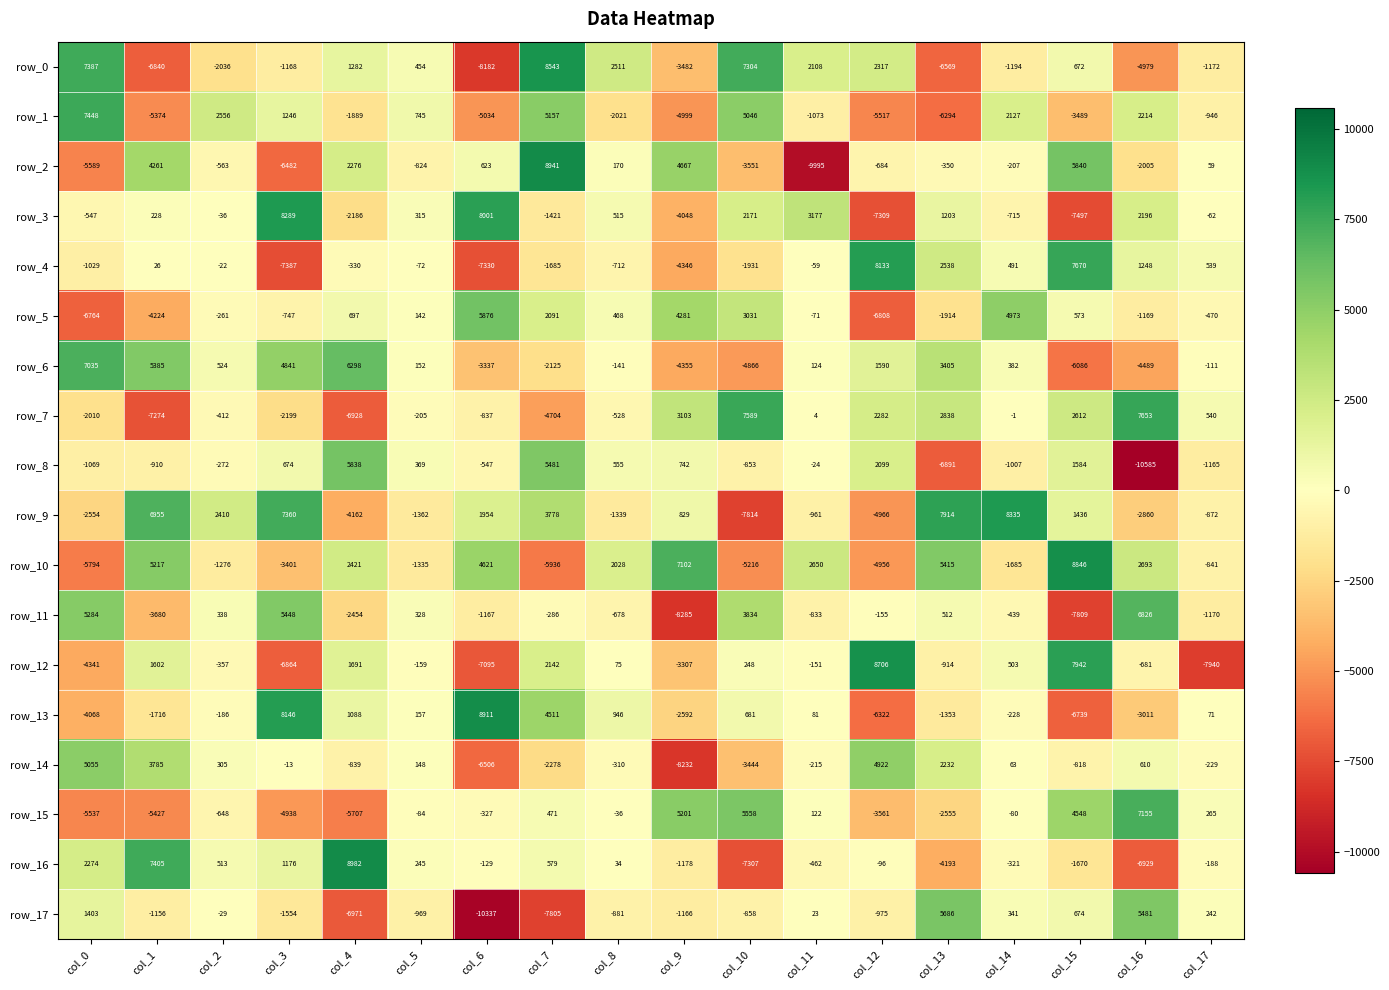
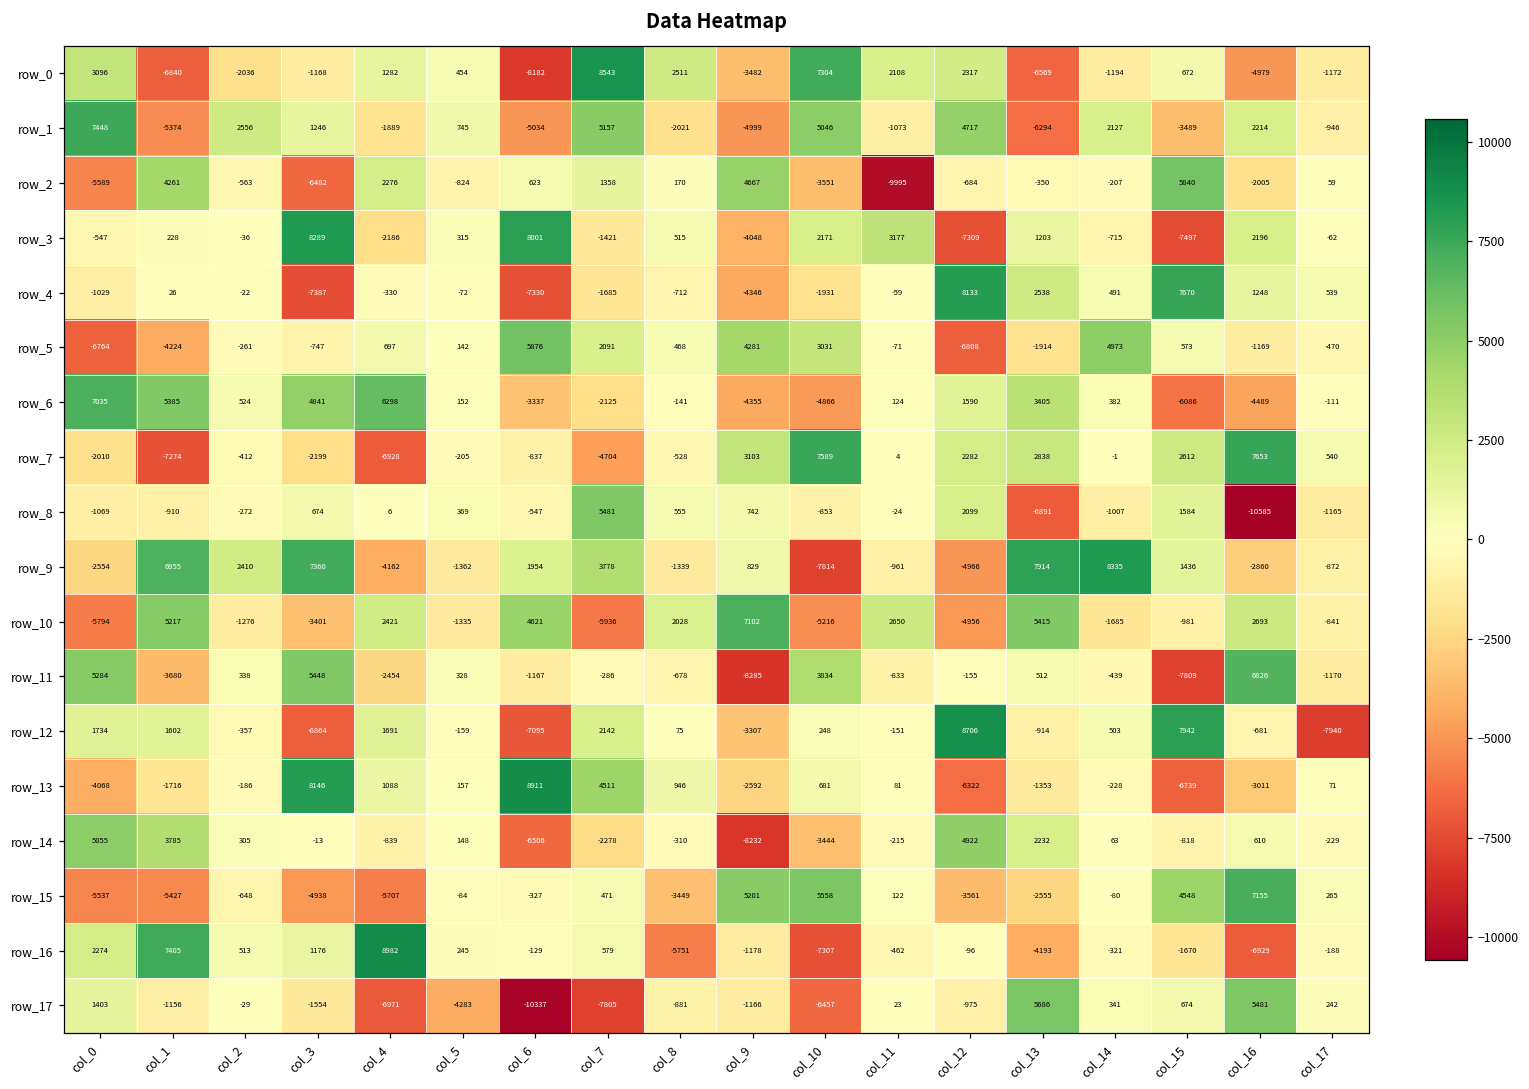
  {
    "row_0": {
-     "col_0": 7387,
+     "col_0": 3096,
      "col_1": -6840,
      "col_2": -2036,
      "col_3": -1168,
      "col_4": 1282,
      "col_5": 454,
      "col_6": -8182,
      "col_7": 8543,
      "col_8": 2511,
      "col_9": -3482,
      "col_10": 7304,
      "col_11": 2108,
      "col_12": 2317,
      "col_13": -6569,
      "col_14": -1194,
      "col_15": 672,
      "col_16": -4979,
      "col_17": -1172
    },
    "row_1": {
      "col_0": 7448,
      "col_1": -5374,
      "col_2": 2556,
      "col_3": 1246,
      "col_4": -1889,
      "col_5": 745,
      "col_6": -5034,
      "col_7": 5157,
      "col_8": -2021,
      "col_9": -4999,
      "col_10": 5046,
      "col_11": -1073,
-     "col_12": -5517,
+     "col_12": 4717,
      "col_13": -6294,
      "col_14": 2127,
      "col_15": -3489,
      "col_16": 2214,
      "col_17": -946
    },
    "row_2": {
      "col_0": -5589,
      "col_1": 4261,
      "col_2": -563,
      "col_3": -6482,
      "col_4": 2276,
      "col_5": -824,
      "col_6": 623,
-     "col_7": 8941,
+     "col_7": 1358,
      "col_8": 170,
      "col_9": 4667,
      "col_10": -3551,
      "col_11": -9995,
      "col_12": -684,
      "col_13": -350,
      "col_14": -207,
      "col_15": 5840,
      "col_16": -2005,
      "col_17": 59
    },
    "row_8": {
      "col_0": -1069,
      "col_1": -910,
      "col_2": -272,
      "col_3": 674,
-     "col_4": 5838,
+     "col_4": 6,
      "col_5": 369,
      "col_6": -547,
      "col_7": 5481,
      "col_8": 555,
      "col_9": 742,
      "col_10": -853,
      "col_11": -24,
      "col_12": 2099,
      "col_13": -6891,
      "col_14": -1007,
      "col_15": 1584,
      "col_16": -10585,
      "col_17": -1165
    },
    "row_10": {
      "col_0": -5794,
      "col_1": 5217,
      "col_2": -1276,
      "col_3": -3401,
      "col_4": 2421,
      "col_5": -1335,
      "col_6": 4621,
      "col_7": -5936,
      "col_8": 2028,
      "col_9": 7102,
      "col_10": -5216,
      "col_11": 2650,
      "col_12": -4956,
      "col_13": 5415,
      "col_14": -1685,
-     "col_15": 8846,
+     "col_15": -981,
      "col_16": 2693,
      "col_17": -841
    },
    "row_12": {
-     "col_0": -4341,
+     "col_0": 1734,
      "col_1": 1602,
      "col_2": -357,
      "col_3": -6864,
      "col_4": 1691,
      "col_5": -159,
      "col_6": -7095,
      "col_7": 2142,
      "col_8": 75,
      "col_9": -3307,
      "col_10": 248,
      "col_11": -151,
      "col_12": 8706,
      "col_13": -914,
      "col_14": 503,
      "col_15": 7942,
      "col_16": -681,
      "col_17": -7940
    },
    "row_15": {
      "col_0": -5537,
      "col_1": -5427,
      "col_2": -648,
      "col_3": -4938,
      "col_4": -5707,
      "col_5": -84,
      "col_6": -327,
      "col_7": 471,
-     "col_8": -36,
+     "col_8": -3449,
      "col_9": 5201,
      "col_10": 5558,
      "col_11": 122,
      "col_12": -3561,
      "col_13": -2555,
      "col_14": -80,
      "col_15": 4548,
      "col_16": 7155,
      "col_17": 265
    },
    "row_16": {
      "col_0": 2274,
      "col_1": 7405,
      "col_2": 513,
      "col_3": 1176,
      "col_4": 8982,
      "col_5": 245,
      "col_6": -129,
      "col_7": 579,
-     "col_8": 34,
+     "col_8": -5751,
      "col_9": -1178,
      "col_10": -7307,
      "col_11": -462,
      "col_12": -96,
      "col_13": -4193,
      "col_14": -321,
      "col_15": -1670,
      "col_16": -6929,
      "col_17": -188
    },
    "row_17": {
      "col_0": 1403,
      "col_1": -1156,
      "col_2": -29,
      "col_3": -1554,
      "col_4": -6971,
-     "col_5": -969,
+     "col_5": -4283,
      "col_6": -10337,
      "col_7": -7805,
      "col_8": -881,
      "col_9": -1166,
-     "col_10": -858,
+     "col_10": -6457,
      "col_11": 23,
      "col_12": -975,
      "col_13": 5686,
      "col_14": 341,
      "col_15": 674,
      "col_16": 5481,
      "col_17": 242
    }
  }
